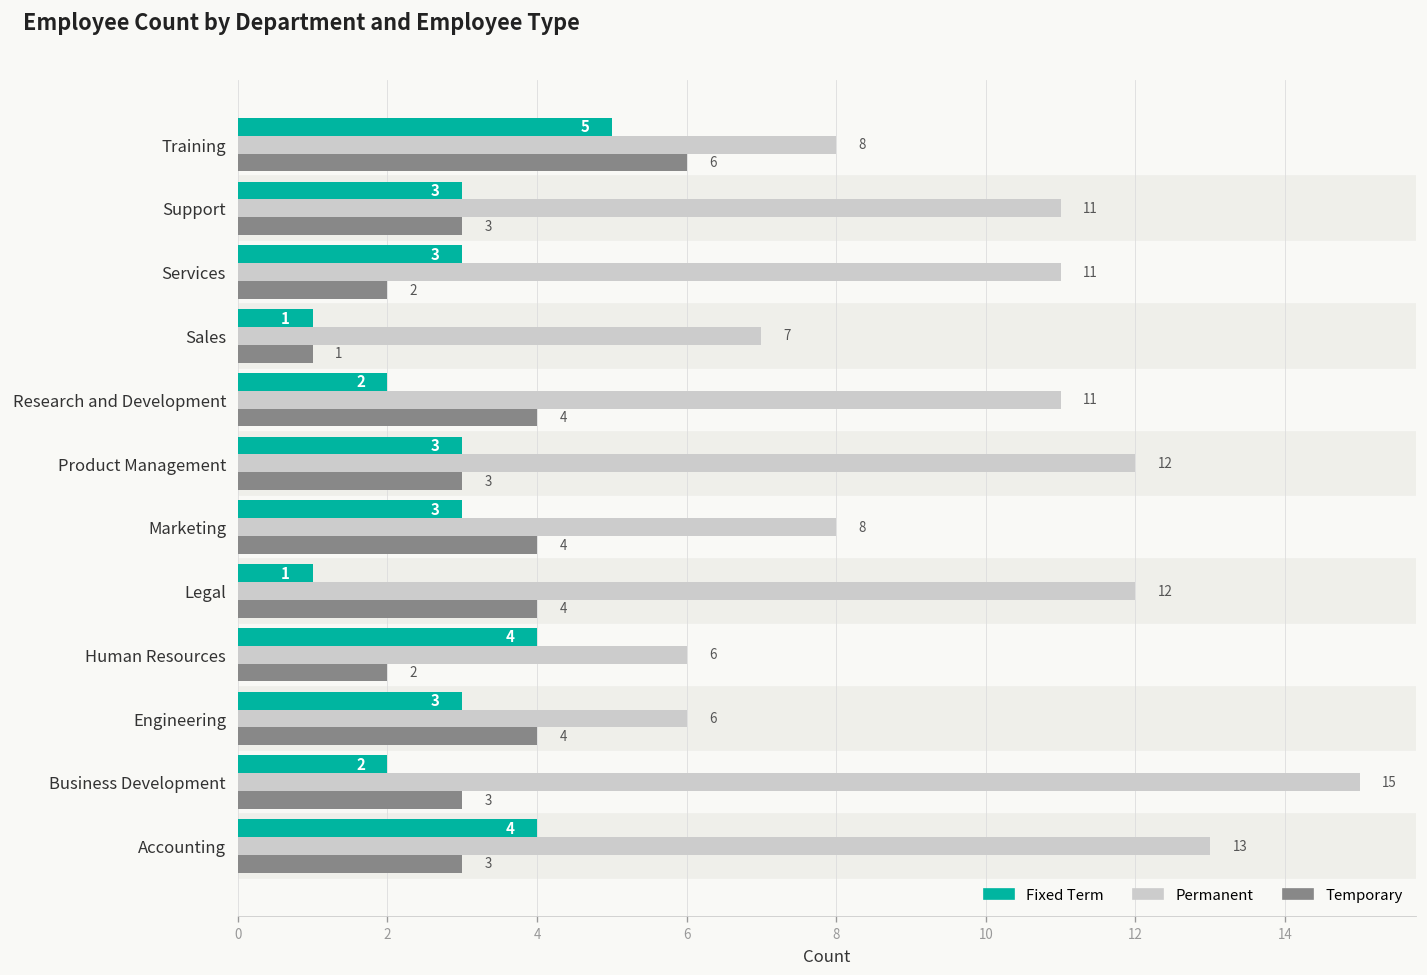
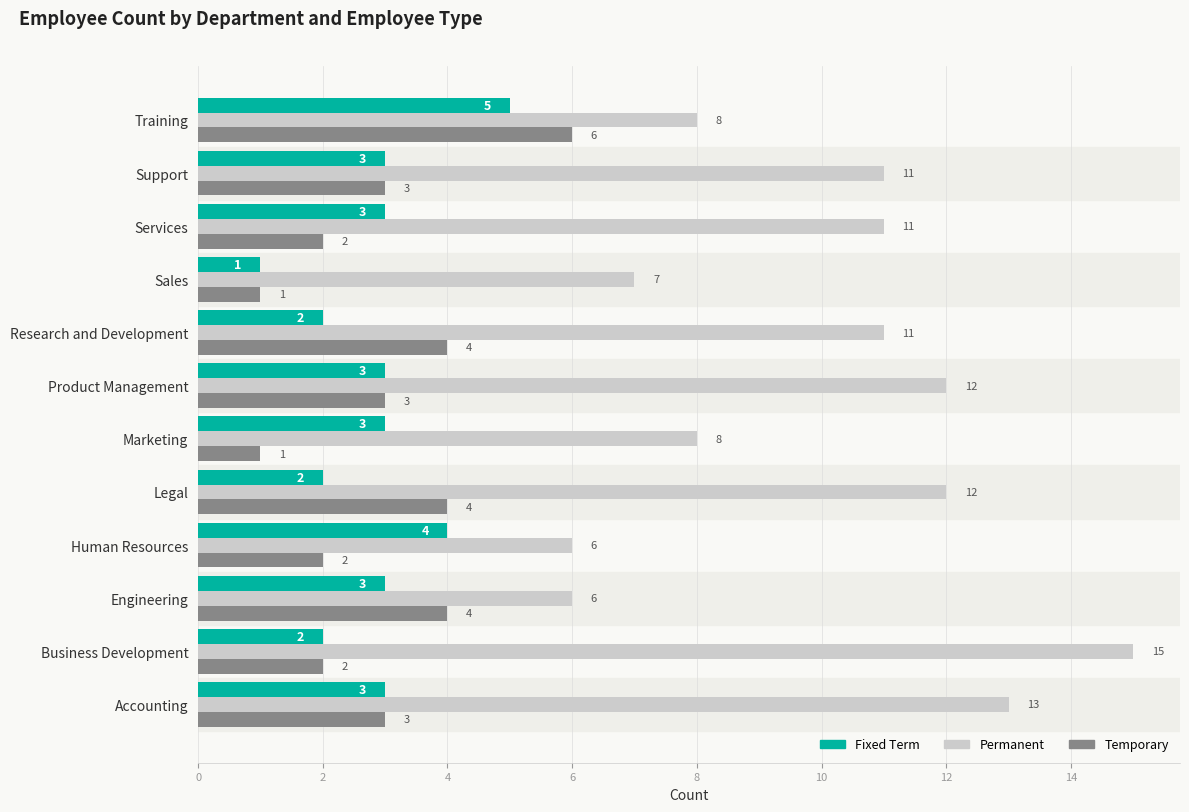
  {
    "Fixed Term": {
      "Training": 5,
      "Support": 3,
      "Services": 3,
      "Sales": 1,
      "Research and Development": 2,
      "Product Management": 3,
      "Marketing": 3,
-     "Legal": 1,
+     "Legal": 2,
      "Human Resources": 4,
      "Engineering": 3,
      "Business Development": 2,
-     "Accounting": 4
+     "Accounting": 3
    },
    "Permanent": {
      "Training": 8,
      "Support": 11,
      "Services": 11,
      "Sales": 7,
      "Research and Development": 11,
      "Product Management": 12,
      "Marketing": 8,
      "Legal": 12,
      "Human Resources": 6,
      "Engineering": 6,
      "Business Development": 15,
      "Accounting": 13
    },
    "Temporary": {
      "Training": 6,
      "Support": 3,
      "Services": 2,
      "Sales": 1,
      "Research and Development": 4,
      "Product Management": 3,
-     "Marketing": 4,
+     "Marketing": 1,
      "Legal": 4,
      "Human Resources": 2,
      "Engineering": 4,
-     "Business Development": 3,
+     "Business Development": 2,
      "Accounting": 3
    }
  }
